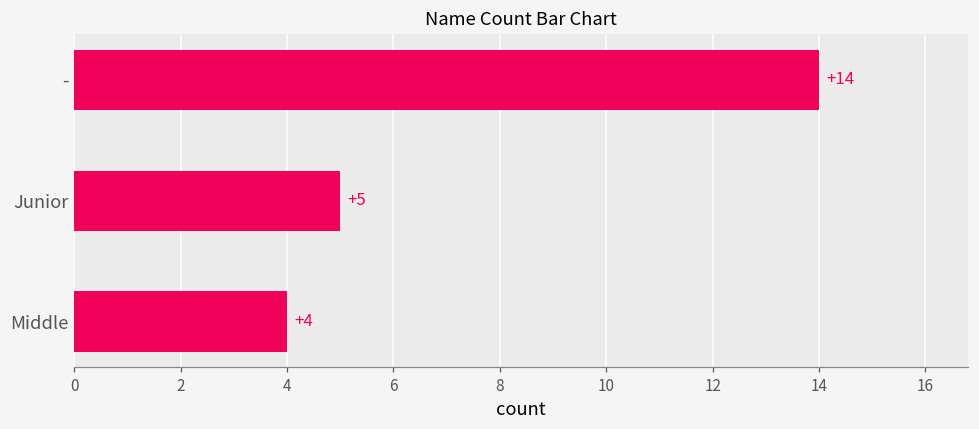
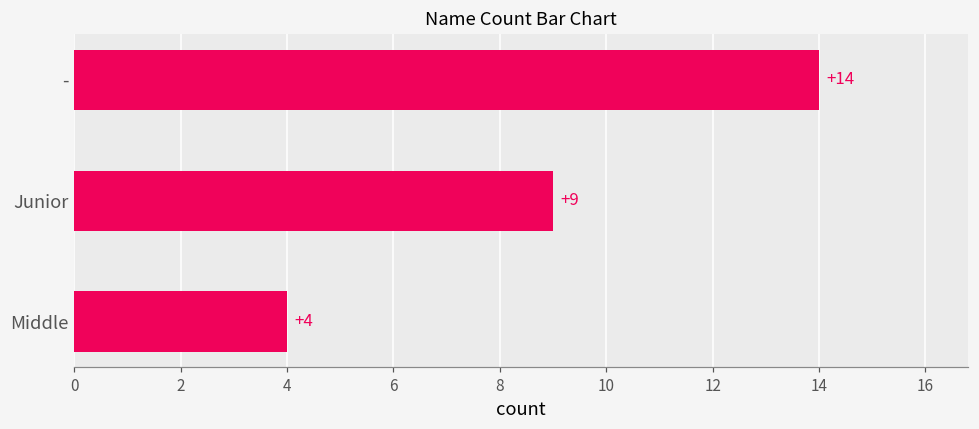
  {
    "-": "+14",
-   "Junior": "+5",
+   "Junior": "+9",
    "Middle": "+4"
  }
